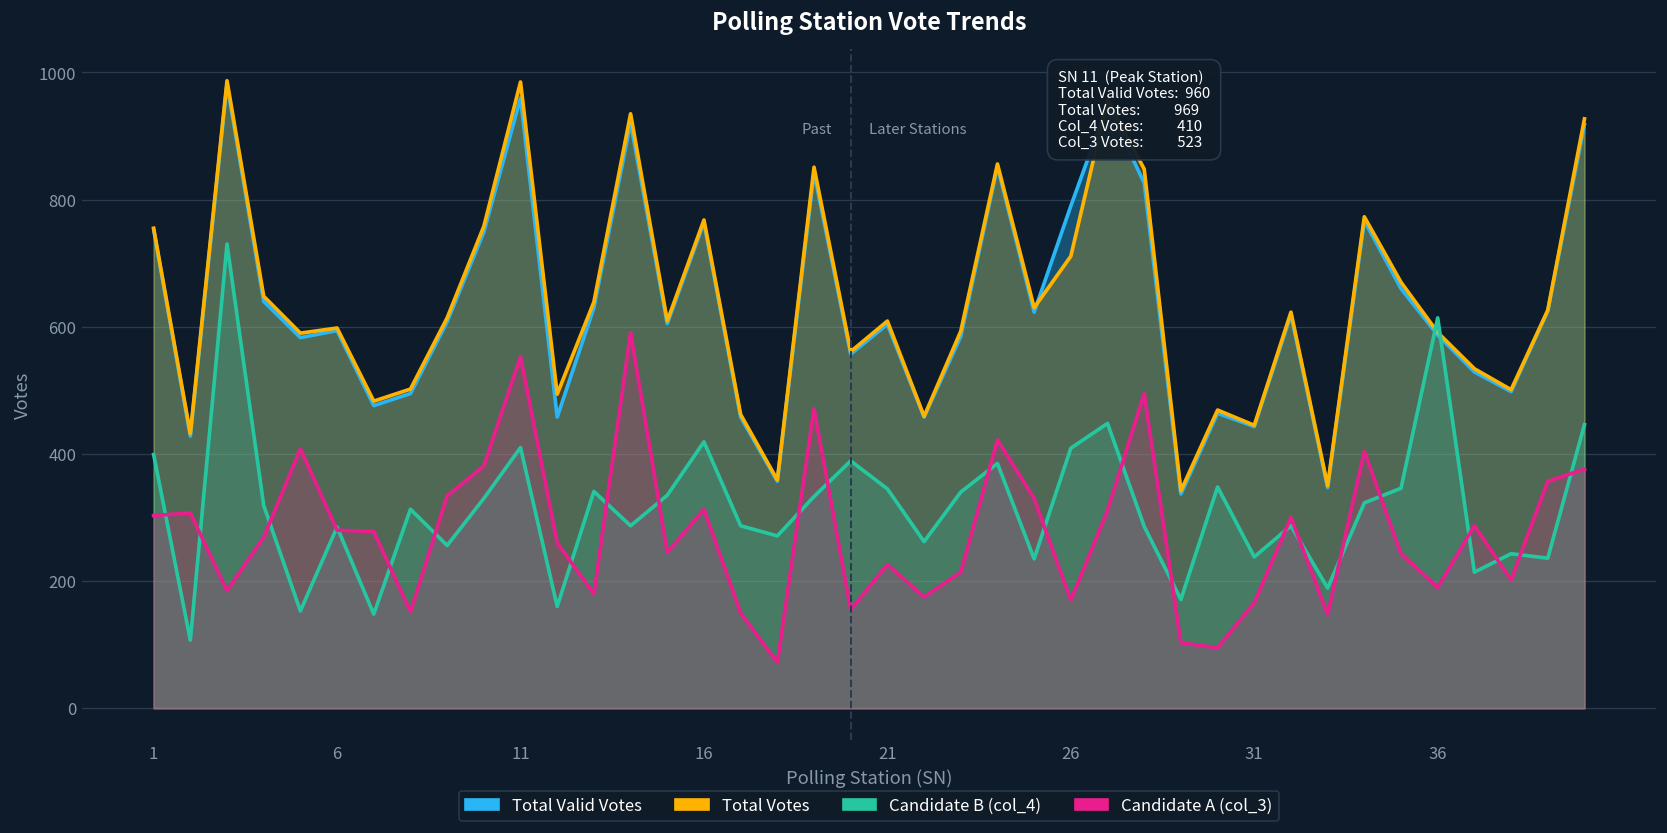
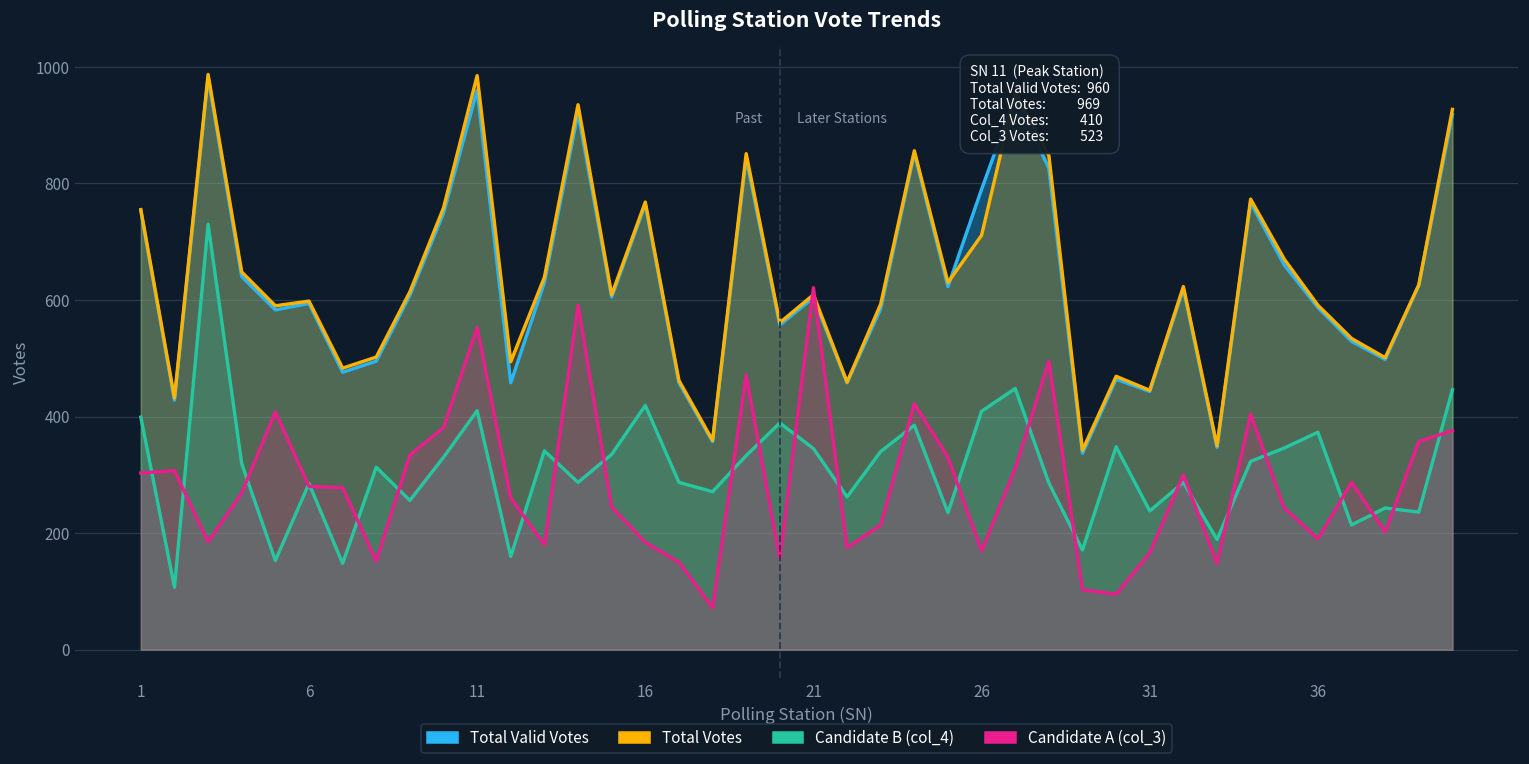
  {
    "Total Valid Votes": {
      "11": 960,
      "21": 600,
      "26": 790
    },
    "Total Votes": {
      "11": 990,
      "21": 610,
      "26": 710
    },
    "Candidate B (col_4)": {
      "1": 400,
      "6": 290,
      "11": 410,
      "16": 420,
      "21": 350,
      "26": 410,
      "31": 240,
-     "36": 610
+     "36": 370
    },
    "Candidate A (col_3)": {
      "1": 300,
      "6": 280,
      "11": 550,
-     "16": 310,
-     "21": 230,
+     "16": 180,
+     "21": 620,
      "26": 170,
      "31": 170,
      "36": 190
    }
  }
